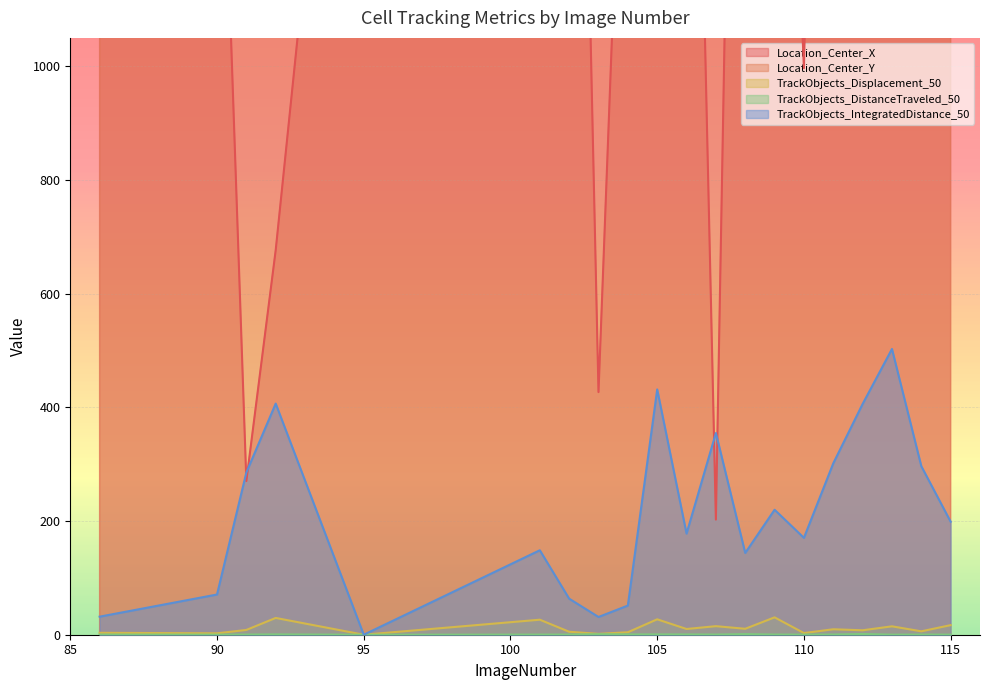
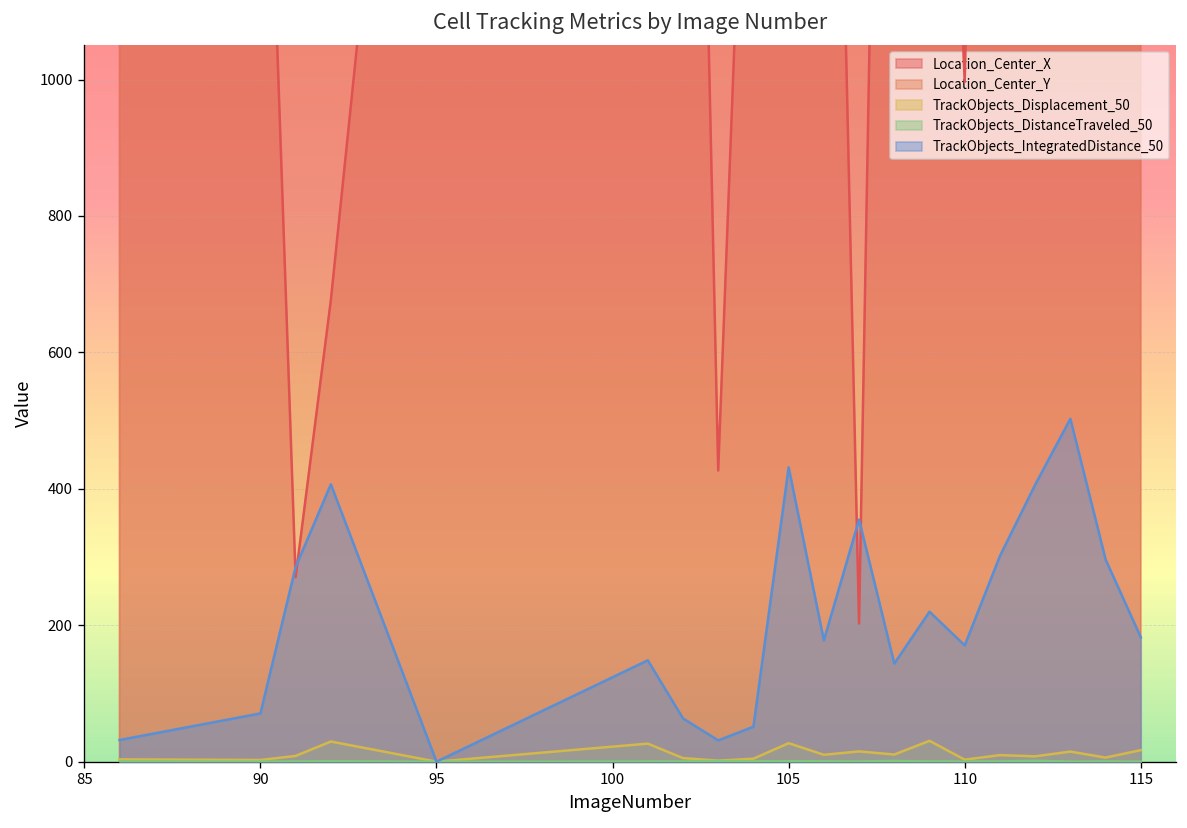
  {
    "TrackObjects_DistanceTraveled_50": {
      "105": 0,
      "115": 0
    },
    "TrackObjects_IntegratedDistance_50": {
      "90": 70,
      "105": 430,
      "110": 170,
-     "115": 200
+     "115": 180
    }
  }
